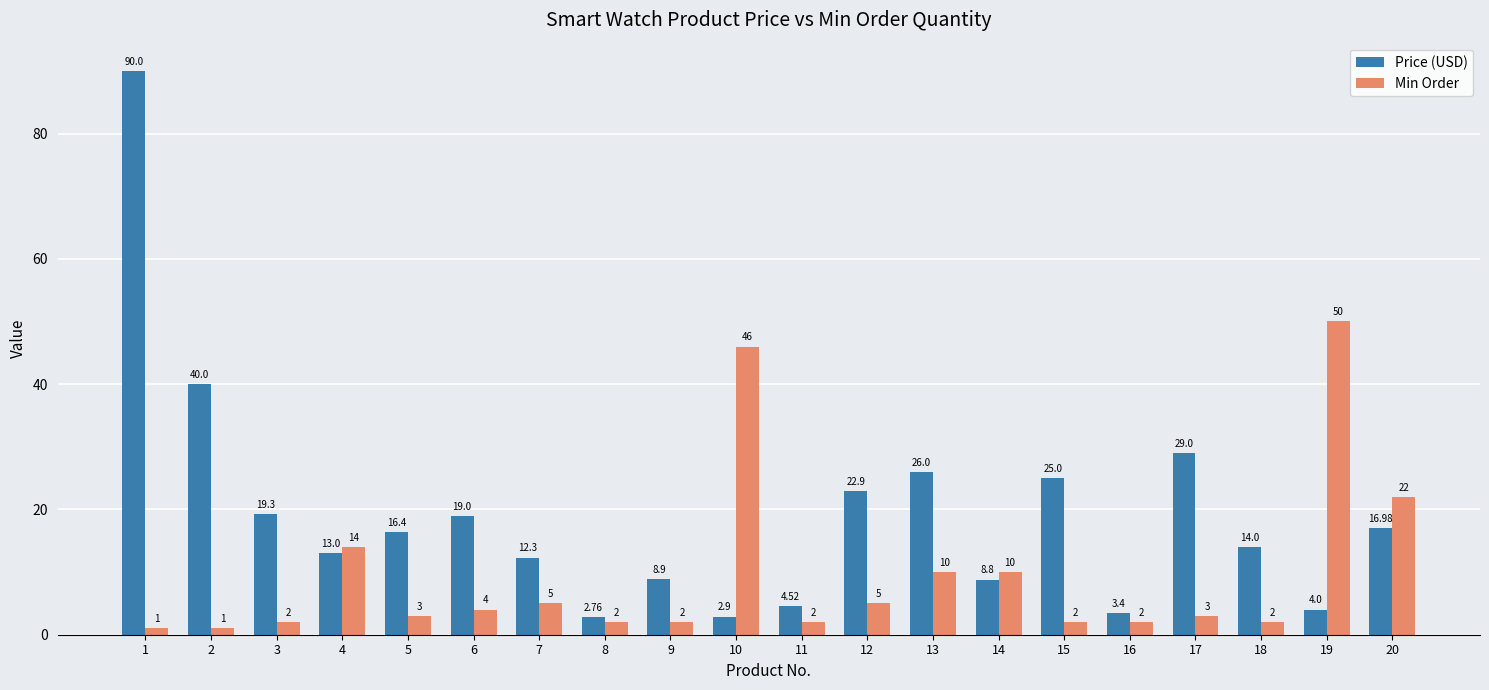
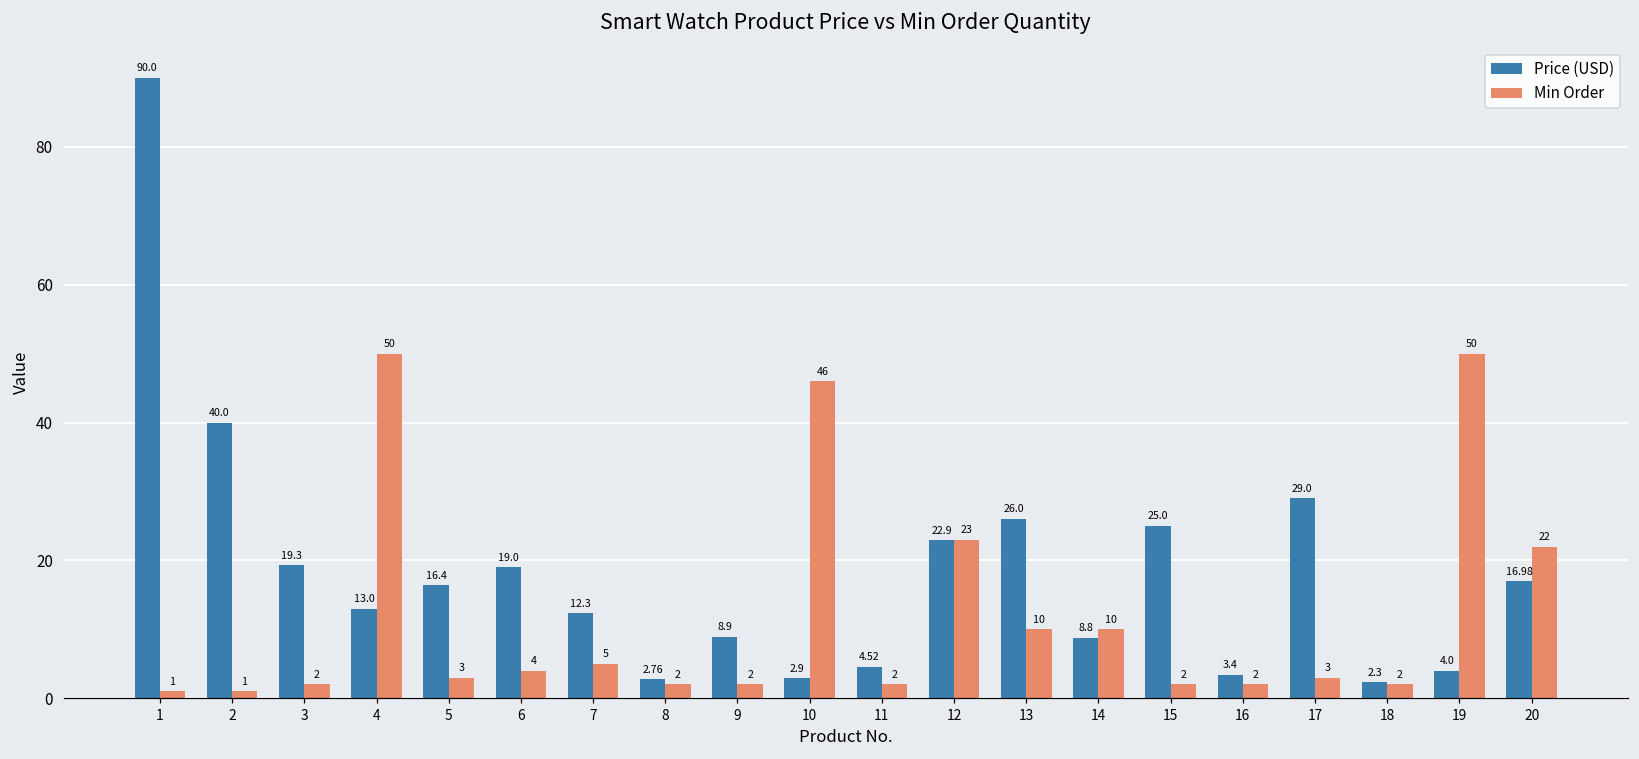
  {
    "Price (USD)": {
      "1": 90.0,
      "2": 40.0,
      "3": 19.3,
      "4": 13.0,
      "5": 16.4,
      "6": 19.0,
      "7": 12.3,
      "8": 2.76,
      "9": 8.9,
      "10": 2.9,
      "11": 4.52,
      "12": 22.9,
      "13": 26.0,
      "14": 8.8,
      "15": 25.0,
      "16": 3.4,
      "17": 29.0,
-     "18": 14.0,
+     "18": 2.3,
      "19": 4.0,
      "20": 16.98
    },
    "Min Order": {
      "1": 1,
      "2": 1,
      "3": 2,
-     "4": 14,
+     "4": 50,
      "5": 3,
      "6": 4,
      "7": 5,
      "8": 2,
      "9": 2,
      "10": 46,
      "11": 2,
-     "12": 5,
+     "12": 23,
      "13": 10,
      "14": 10,
      "15": 2,
      "16": 2,
      "17": 3,
      "18": 2,
      "19": 50,
      "20": 22
    }
  }
